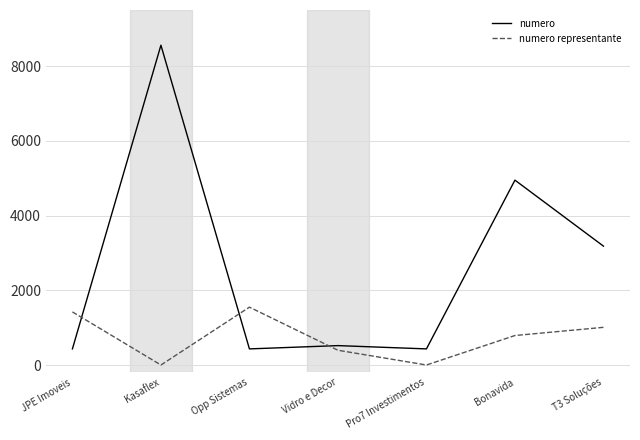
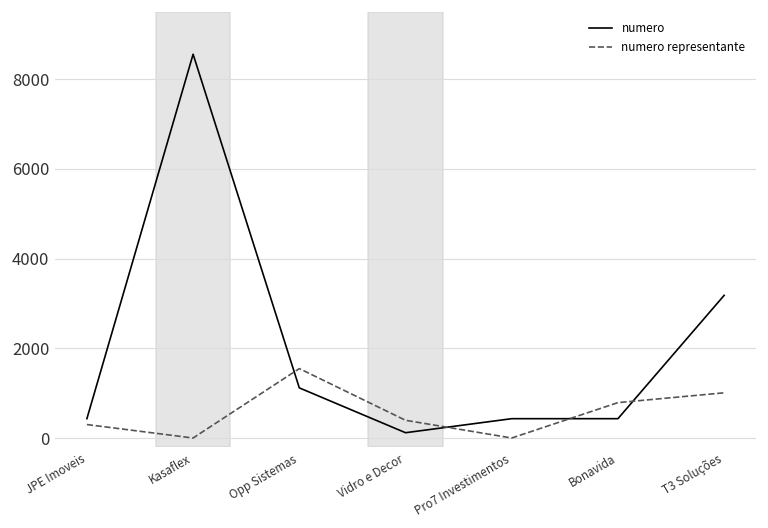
  {
    "numero": {
      "JPE Imoveis": 400,
      "Kasaflex": 8600,
-     "Opp Sistemas": 400,
-     "Vidro e Decor": 500,
+     "Opp Sistemas": 1100,
+     "Vidro e Decor": 100,
      "Pro7 Investimentos": 400,
-     "Bonavida": 4900,
+     "Bonavida": 400,
      "T3 Soluções": 3200
    },
    "numero representante": {
-     "JPE Imoveis": 1400,
+     "JPE Imoveis": 300,
      "Kasaflex": 0,
      "Opp Sistemas": 1500,
      "Vidro e Decor": 400,
      "Pro7 Investimentos": 0,
      "Bonavida": 800,
      "T3 Soluções": 1000
    }
  }
